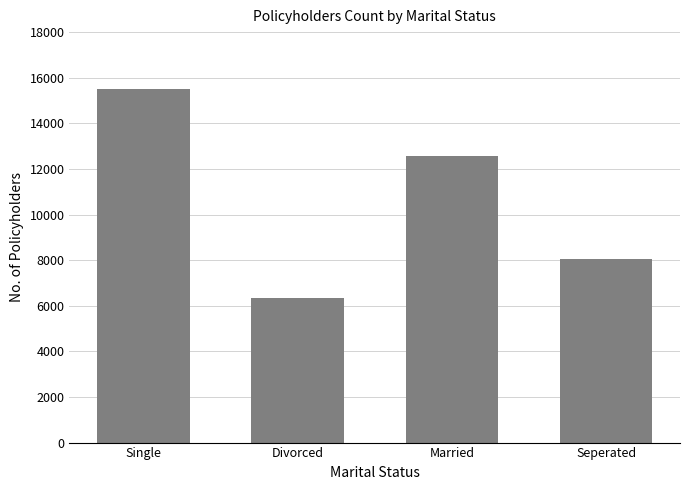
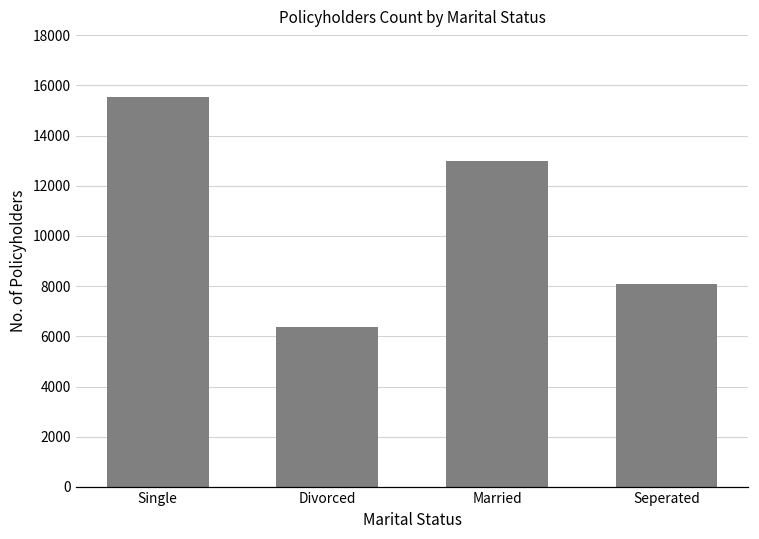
  {
    "Single": 15500,
    "Divorced": 6400,
-   "Married": 12600,
+   "Married": 13000,
    "Seperated": 8100
  }
